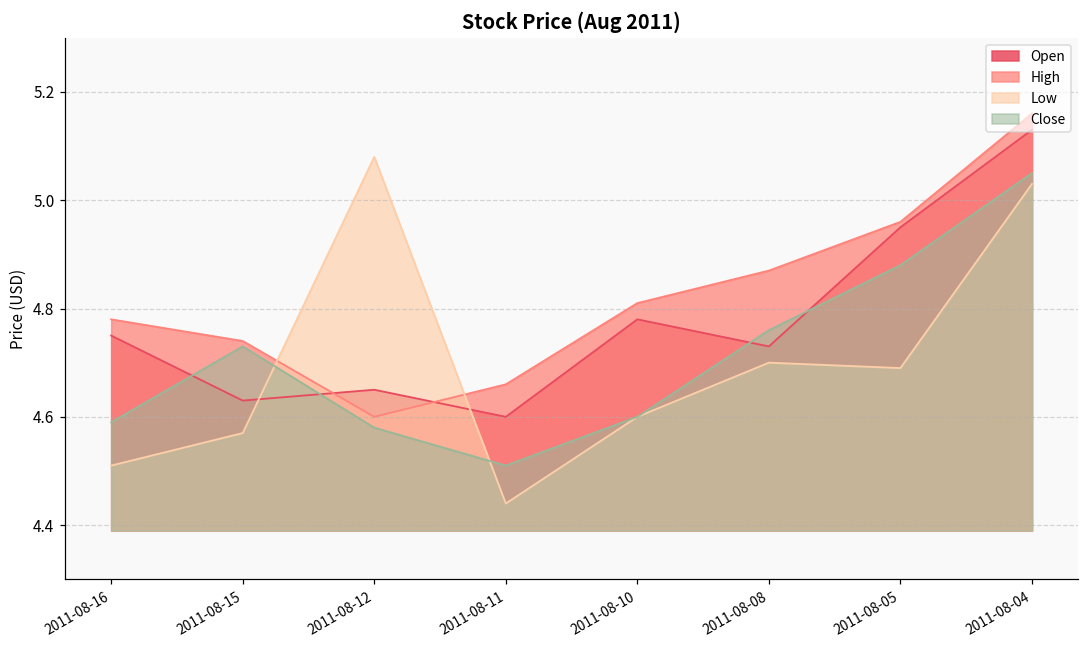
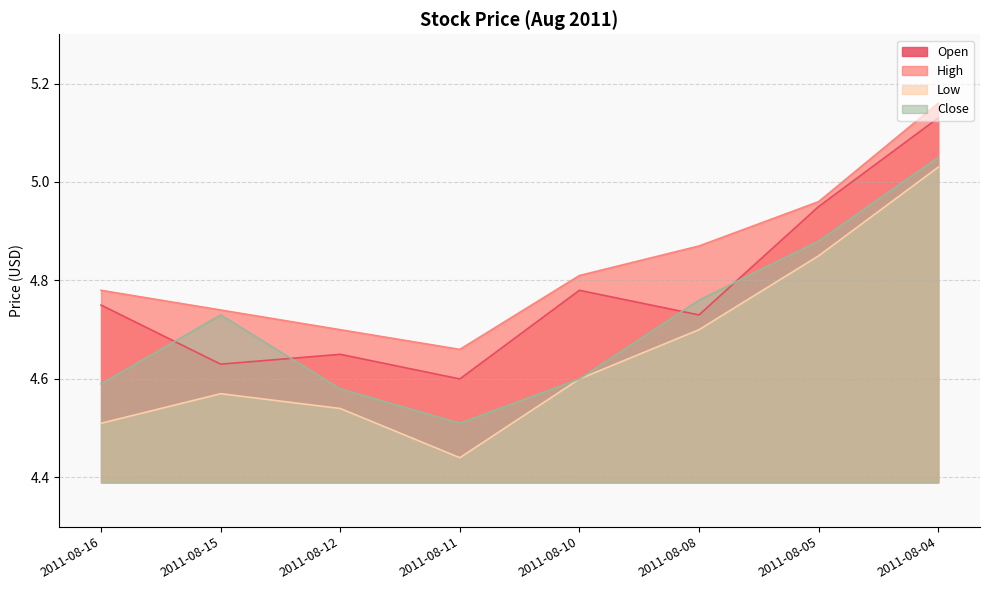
  {
    "Open": {
      "2011-08-16": 4.75,
      "2011-08-15": 4.63,
      "2011-08-12": 4.65,
      "2011-08-11": 4.60,
      "2011-08-10": 4.78,
      "2011-08-08": 4.73,
      "2011-08-05": 4.95
    },
    "High": {
      "2011-08-16": 4.78,
      "2011-08-15": 4.74,
-     "2011-08-12": 4.6,
+     "2011-08-12": 4.7,
      "2011-08-11": 4.66,
      "2011-08-10": 4.81,
      "2011-08-08": 4.87,
      "2011-08-05": 4.96
    },
    "Low": {
      "2011-08-16": 4.51,
      "2011-08-15": 4.57,
-     "2011-08-12": 5.08,
+     "2011-08-12": 4.54,
      "2011-08-11": 4.44,
      "2011-08-08": 4.70,
-     "2011-08-05": 4.69,
+     "2011-08-05": 4.85,
      "2011-08-04": 5.03
    },
    "Close": {
      "2011-08-16": 4.59,
      "2011-08-15": 4.73,
      "2011-08-12": 4.58,
      "2011-08-11": 4.51,
      "2011-08-08": 4.76,
      "2011-08-05": 4.88,
      "2011-08-04": 5.05
    }
  }
